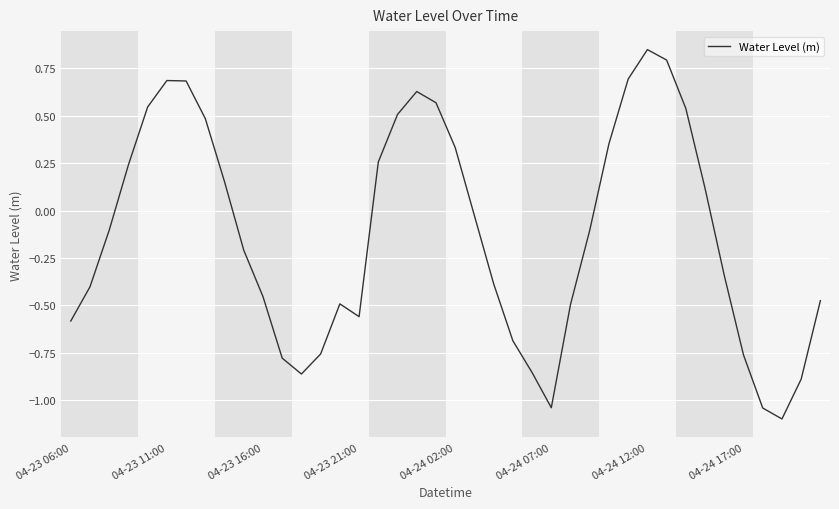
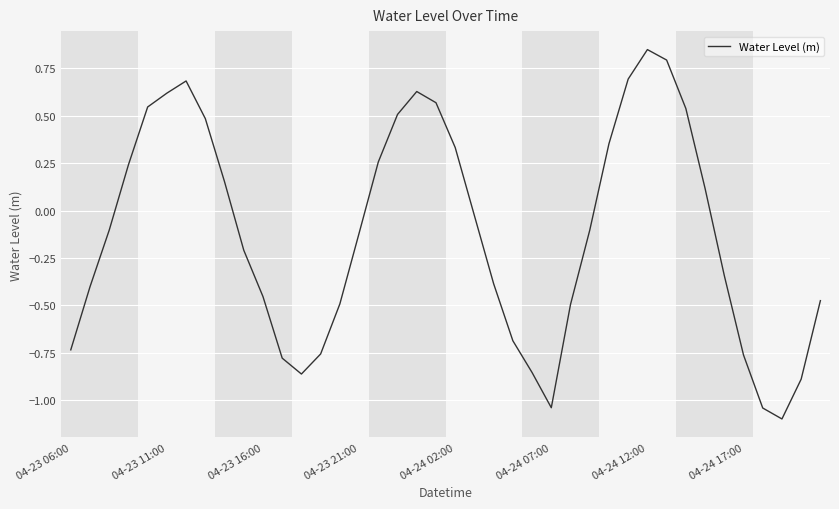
  {
-   "04-23 06:00": -0.58,
-   "04-23 11:00": 0.69,
+   "04-23 06:00": -0.73,
+   "04-23 11:00": 0.62,
    "04-23 16:00": -0.45,
-   "04-23 21:00": -0.56,
+   "04-23 21:00": -0.12,
    "04-24 02:00": 0.33,
    "04-24 07:00": -1.04,
    "04-24 12:00": 0.85,
    "04-24 17:00": -0.76
  }
